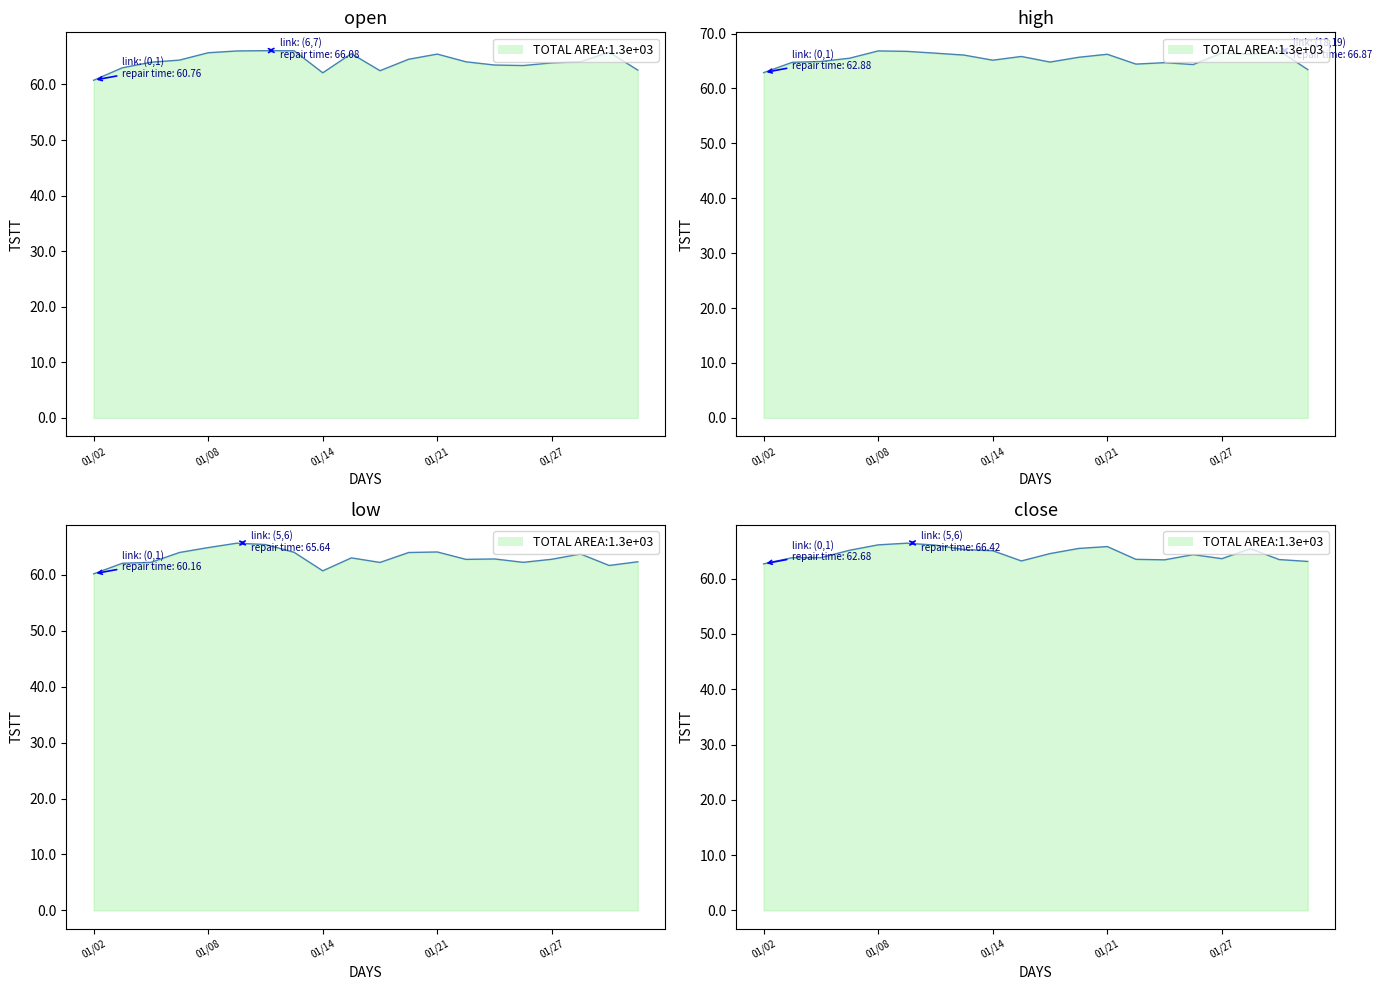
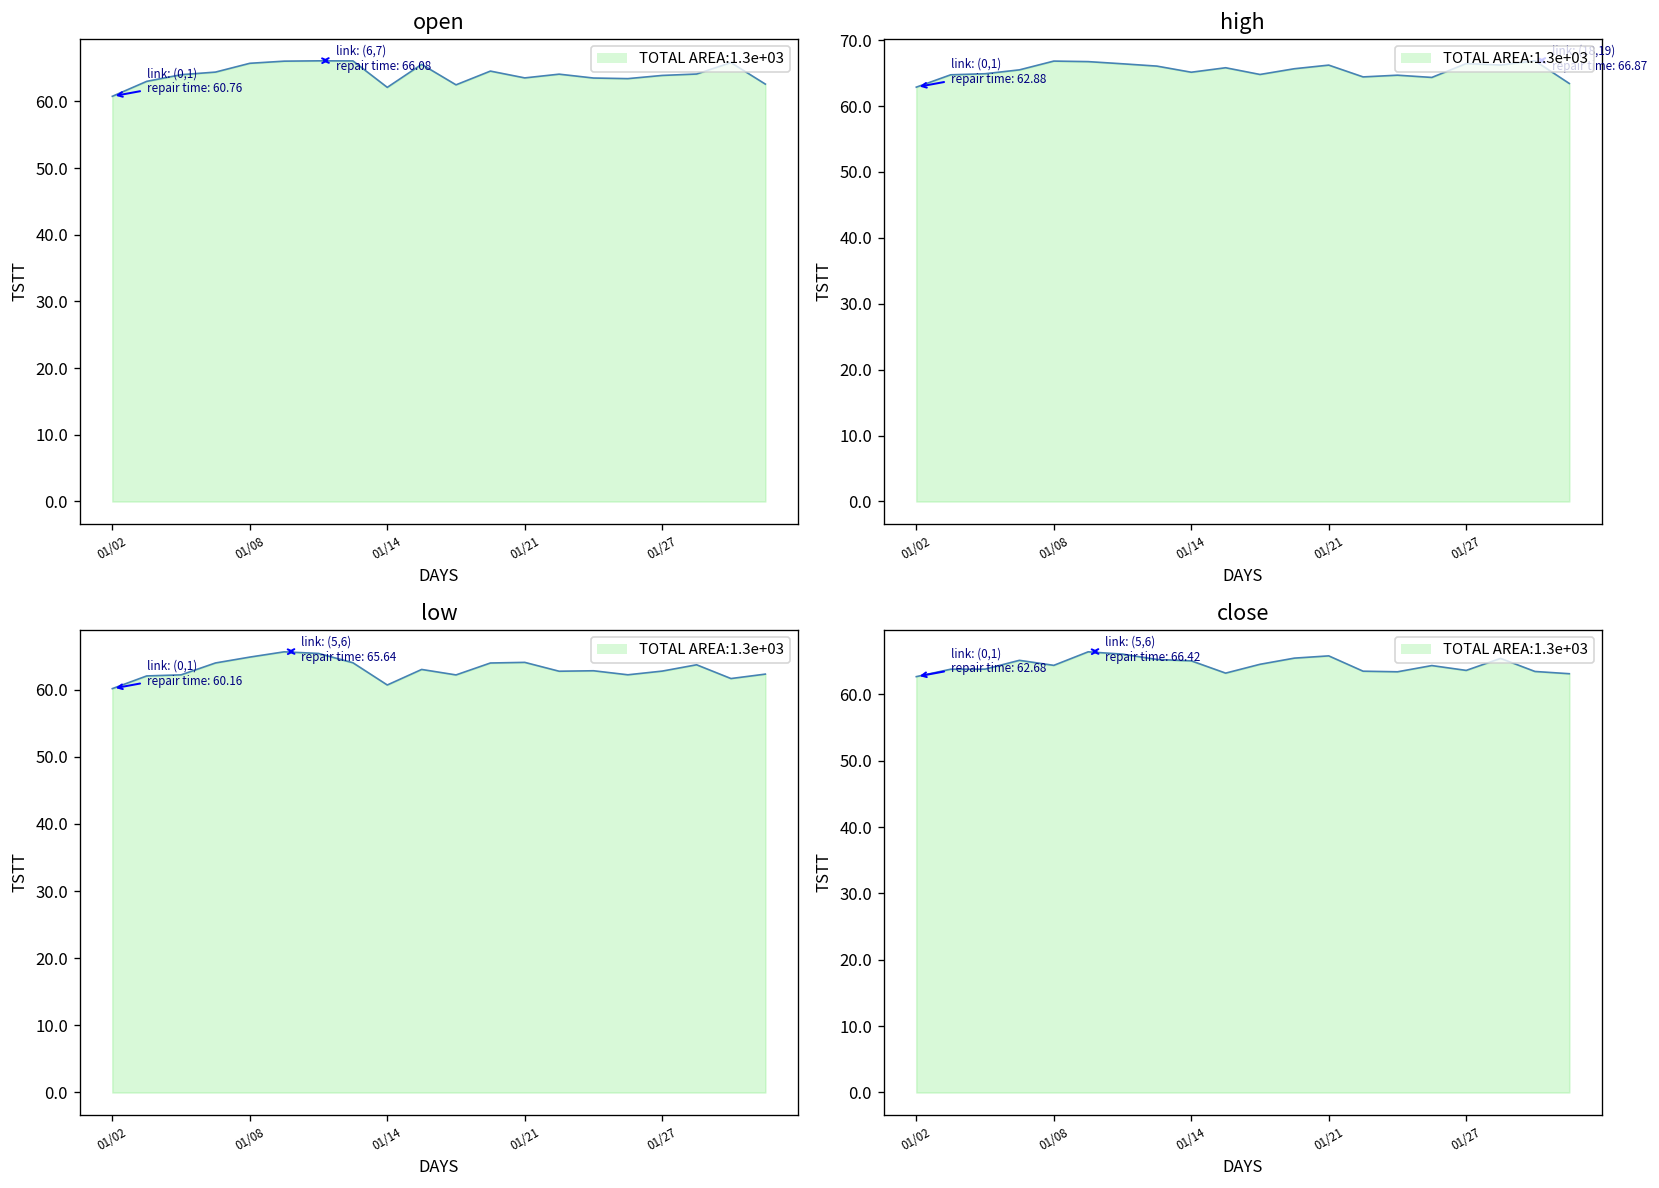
  {
    "open": {
      "01/02": 61,
      "01/08": 66,
      "01/14": 62,
-     "01/21": 65,
+     "01/21": 64,
      "01/27": 64
    },
    "high": {
      "01/02": 63,
      "01/08": 67,
      "01/14": 65,
      "01/21": 66
    },
    "low": {
      "01/02": 60,
      "01/08": 65,
      "01/14": 61,
      "01/21": 64,
      "01/27": 63
    },
    "close": {
      "01/02": 63,
-     "01/08": 66,
+     "01/08": 64,
      "01/21": 66,
      "01/27": 64
    }
  }
